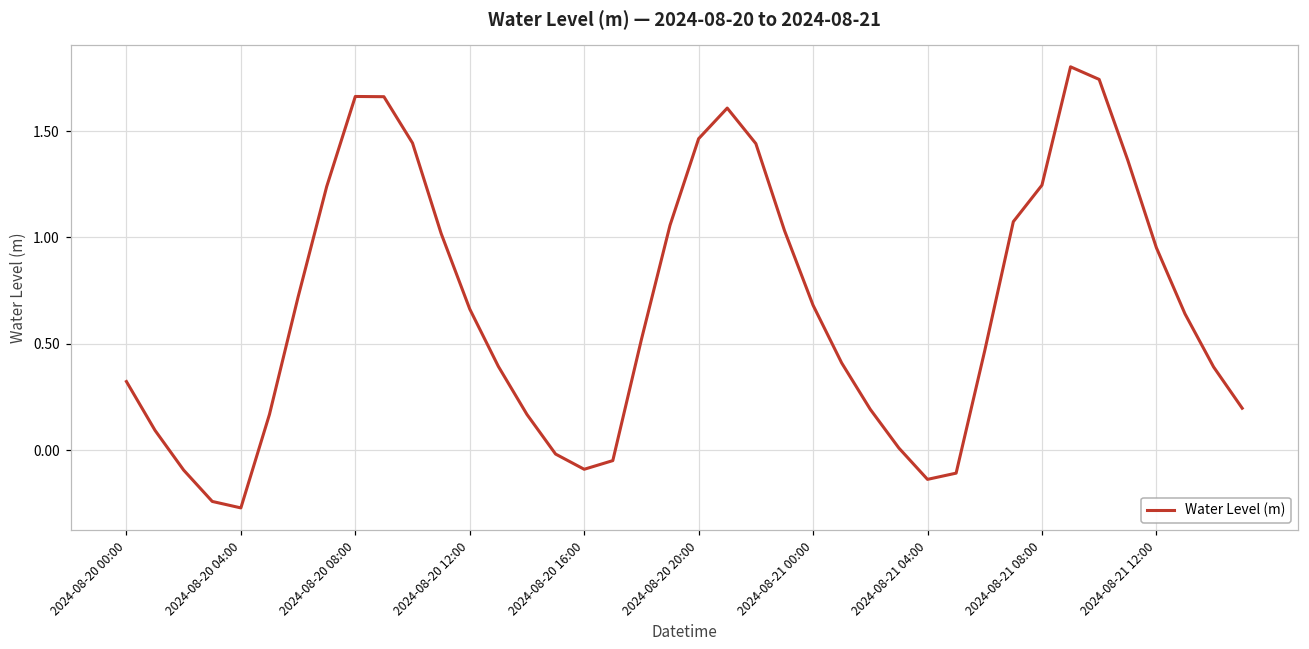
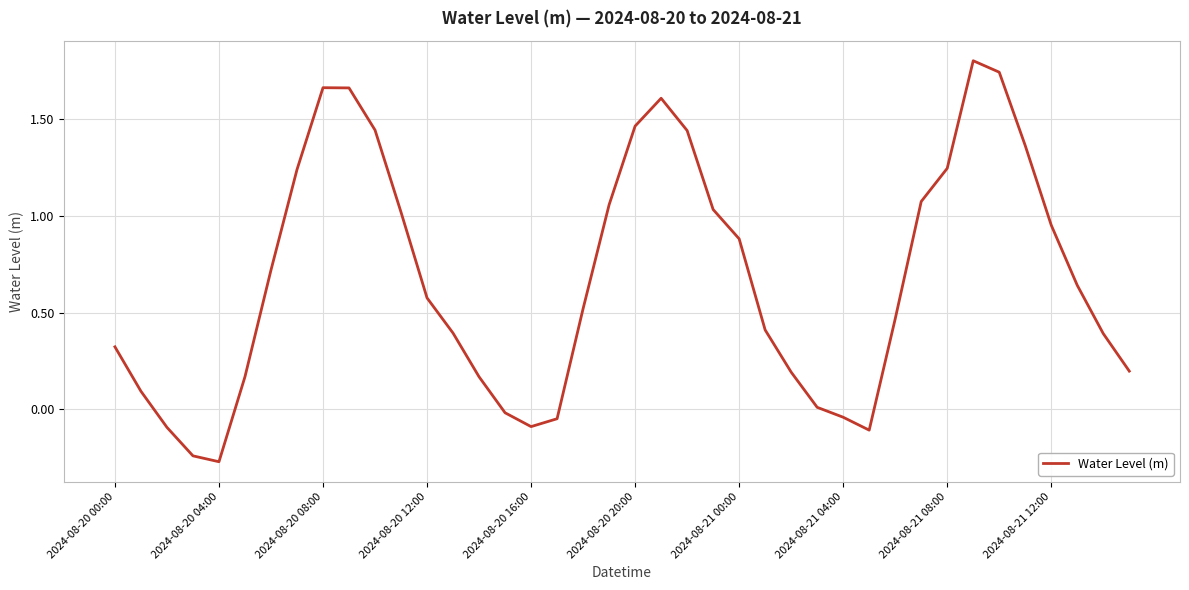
  {
    "2024-08-20 00:00": 0.32,
    "2024-08-20 04:00": -0.27,
    "2024-08-20 08:00": 1.66,
-   "2024-08-20 12:00": 0.66,
+   "2024-08-20 12:00": 0.58,
    "2024-08-20 16:00": -0.09,
    "2024-08-20 20:00": 1.46,
-   "2024-08-21 00:00": 0.68,
-   "2024-08-21 04:00": -0.14,
+   "2024-08-21 00:00": 0.88,
+   "2024-08-21 04:00": -0.04,
    "2024-08-21 08:00": 1.25,
    "2024-08-21 12:00": 0.95
  }
